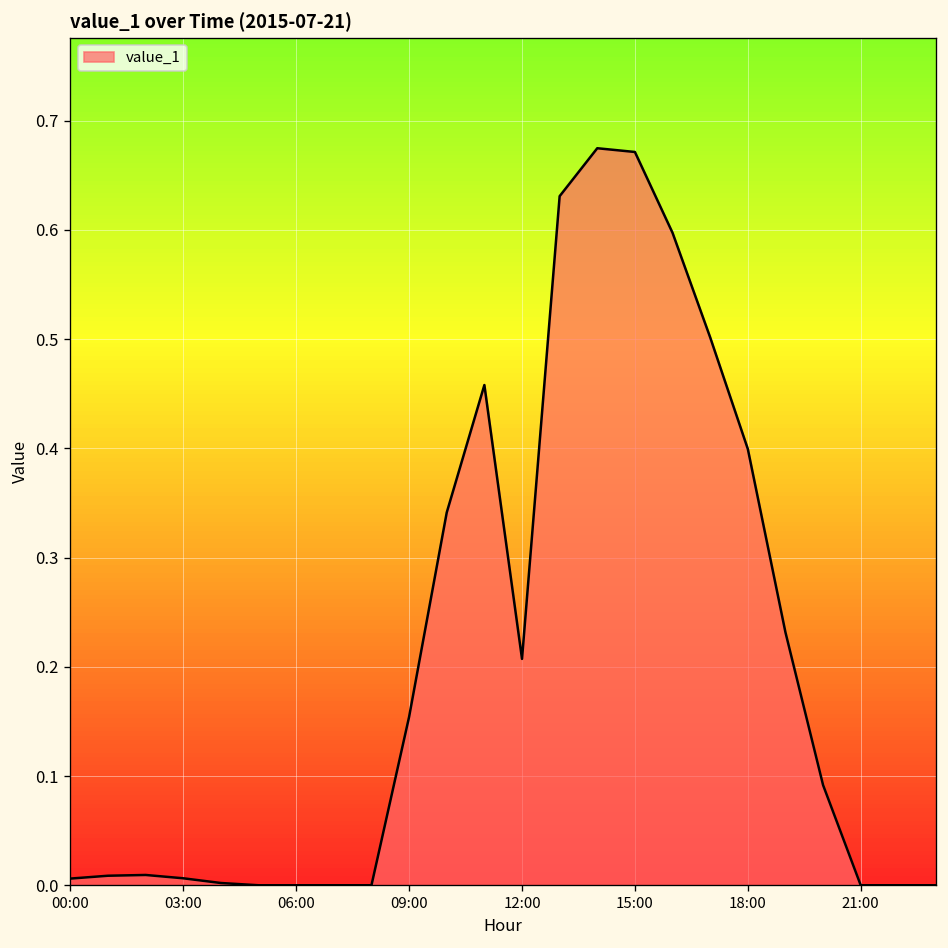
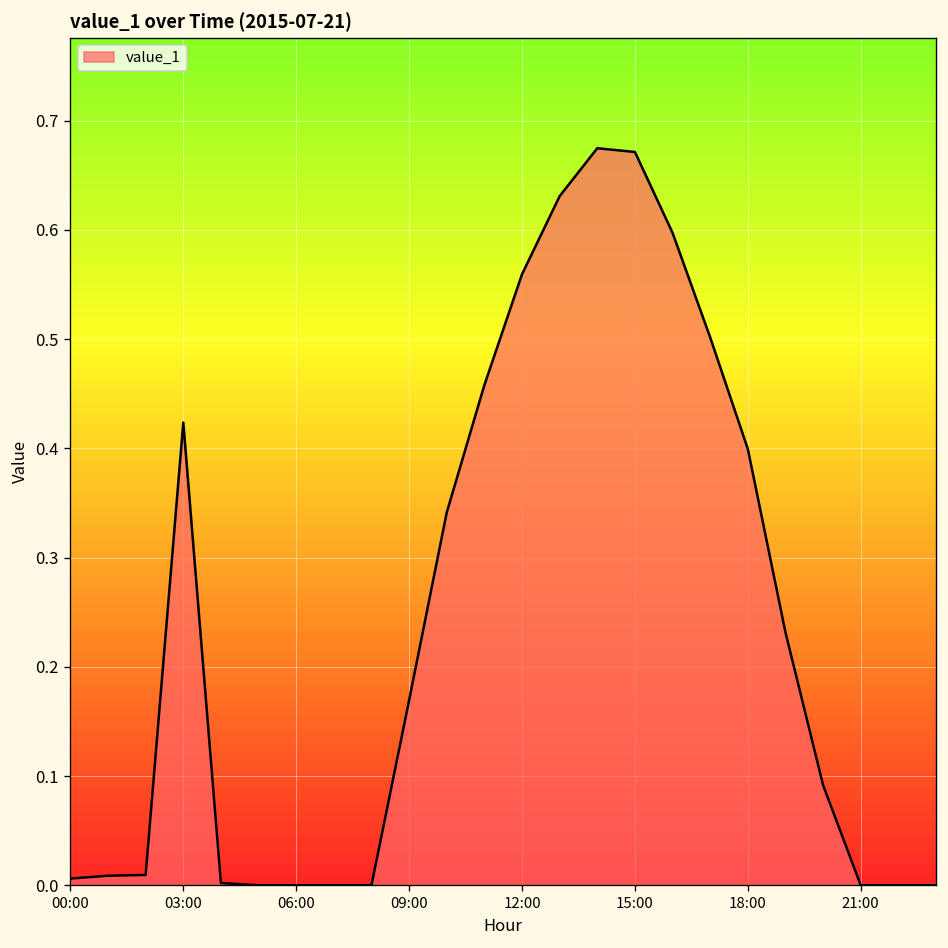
  {
    "00:00": 0.01,
-   "03:00": 0.01,
+   "03:00": 0.42,
    "06:00": 0.00,
-   "09:00": 0.15,
-   "12:00": 0.21,
+   "09:00": 0.17,
+   "12:00": 0.56,
    "15:00": 0.67,
    "18:00": 0.40,
    "21:00": 0.00
  }
